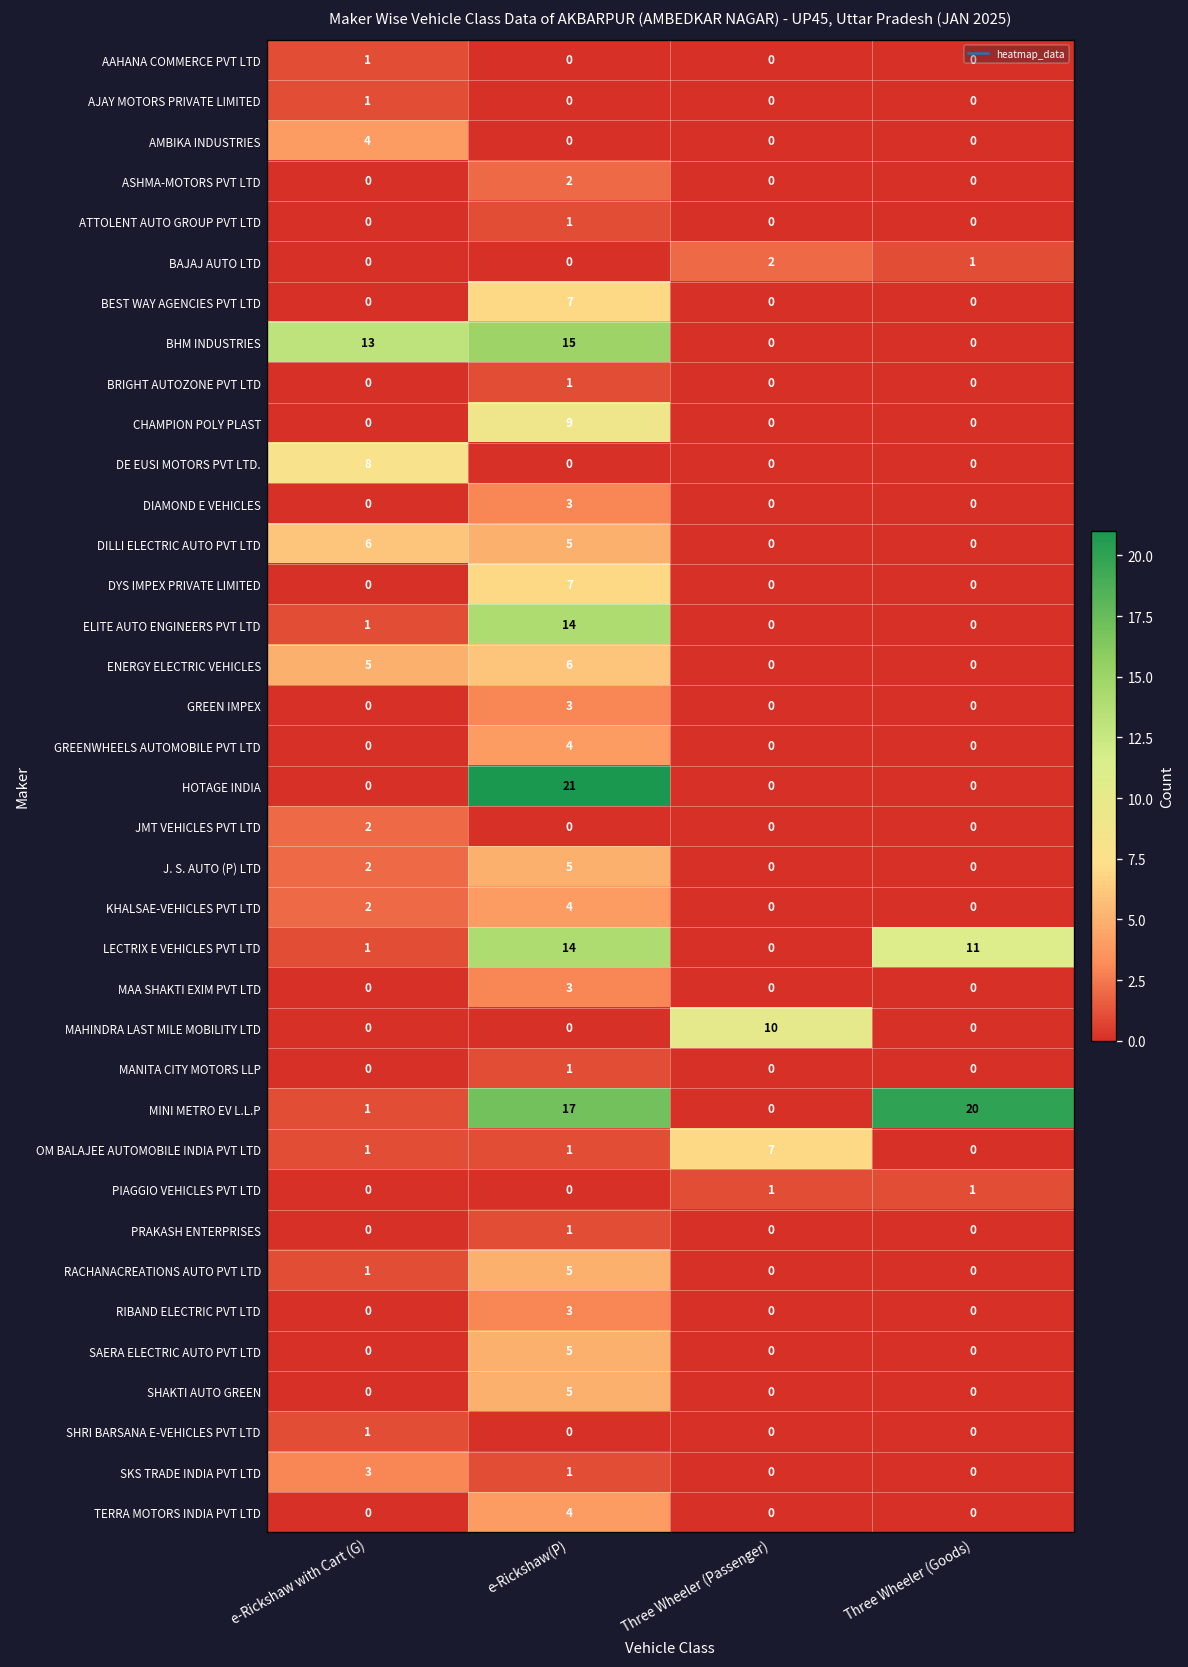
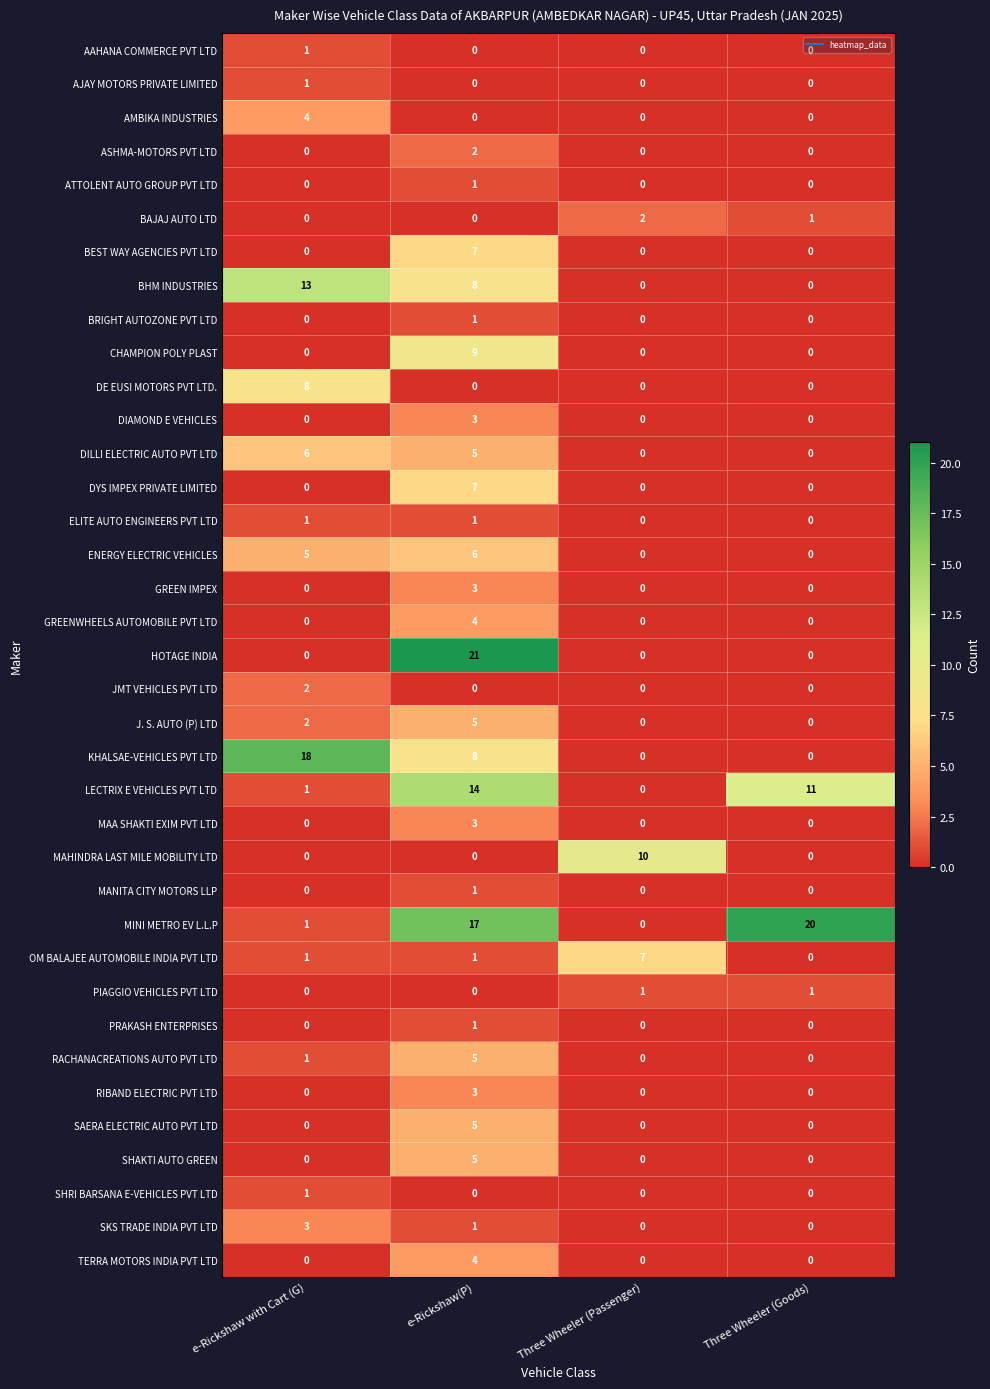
  {
    "AAHANA COMMERCE PVT LTD": {
      "e-Rickshaw with Cart (G)": 1,
      "e-Rickshaw(P)": 0,
      "Three Wheeler (Passenger)": 0
    },
    "AJAY MOTORS PRIVATE LIMITED": {
      "e-Rickshaw with Cart (G)": 1,
      "e-Rickshaw(P)": 0,
      "Three Wheeler (Passenger)": 0,
      "Three Wheeler (Goods)": 0
    },
    "AMBIKA INDUSTRIES": {
      "e-Rickshaw with Cart (G)": 4,
      "e-Rickshaw(P)": 0,
      "Three Wheeler (Passenger)": 0,
      "Three Wheeler (Goods)": 0
    },
    "ASHMA-MOTORS PVT LTD": {
      "e-Rickshaw with Cart (G)": 0,
      "e-Rickshaw(P)": 2,
      "Three Wheeler (Passenger)": 0,
      "Three Wheeler (Goods)": 0
    },
    "ATTOLENT AUTO GROUP PVT LTD": {
      "e-Rickshaw with Cart (G)": 0,
      "e-Rickshaw(P)": 1,
      "Three Wheeler (Passenger)": 0,
      "Three Wheeler (Goods)": 0
    },
    "BAJAJ AUTO LTD": {
      "e-Rickshaw with Cart (G)": 0,
      "e-Rickshaw(P)": 0,
      "Three Wheeler (Passenger)": 2,
      "Three Wheeler (Goods)": 1
    },
    "BEST WAY AGENCIES PVT LTD": {
      "e-Rickshaw with Cart (G)": 0,
      "e-Rickshaw(P)": 7,
      "Three Wheeler (Passenger)": 0,
      "Three Wheeler (Goods)": 0
    },
    "BHM INDUSTRIES": {
      "e-Rickshaw with Cart (G)": 13,
-     "e-Rickshaw(P)": 15,
+     "e-Rickshaw(P)": 8,
      "Three Wheeler (Passenger)": 0,
      "Three Wheeler (Goods)": 0
    },
    "BRIGHT AUTOZONE PVT LTD": {
      "e-Rickshaw with Cart (G)": 0,
      "e-Rickshaw(P)": 1,
      "Three Wheeler (Passenger)": 0,
      "Three Wheeler (Goods)": 0
    },
    "CHAMPION POLY PLAST": {
      "e-Rickshaw with Cart (G)": 0,
      "e-Rickshaw(P)": 9,
      "Three Wheeler (Passenger)": 0,
      "Three Wheeler (Goods)": 0
    },
    "DE EUSI MOTORS PVT LTD.": {
      "e-Rickshaw with Cart (G)": 8,
      "e-Rickshaw(P)": 0,
      "Three Wheeler (Passenger)": 0,
      "Three Wheeler (Goods)": 0
    },
    "DIAMOND E VEHICLES": {
      "e-Rickshaw with Cart (G)": 0,
      "e-Rickshaw(P)": 3,
      "Three Wheeler (Passenger)": 0,
      "Three Wheeler (Goods)": 0
    },
    "DILLI ELECTRIC AUTO PVT LTD": {
      "e-Rickshaw with Cart (G)": 6,
      "e-Rickshaw(P)": 5,
      "Three Wheeler (Passenger)": 0,
      "Three Wheeler (Goods)": 0
    },
    "DYS IMPEX PRIVATE LIMITED": {
      "e-Rickshaw with Cart (G)": 0,
      "e-Rickshaw(P)": 7,
      "Three Wheeler (Passenger)": 0,
      "Three Wheeler (Goods)": 0
    },
    "ELITE AUTO ENGINEERS PVT LTD": {
      "e-Rickshaw with Cart (G)": 1,
-     "e-Rickshaw(P)": 14,
+     "e-Rickshaw(P)": 1,
      "Three Wheeler (Passenger)": 0,
      "Three Wheeler (Goods)": 0
    },
    "ENERGY ELECTRIC VEHICLES": {
      "e-Rickshaw with Cart (G)": 5,
      "e-Rickshaw(P)": 6,
      "Three Wheeler (Passenger)": 0,
      "Three Wheeler (Goods)": 0
    },
    "GREEN IMPEX": {
      "e-Rickshaw with Cart (G)": 0,
      "e-Rickshaw(P)": 3,
      "Three Wheeler (Passenger)": 0,
      "Three Wheeler (Goods)": 0
    },
    "GREENWHEELS AUTOMOBILE PVT LTD": {
      "e-Rickshaw with Cart (G)": 0,
      "e-Rickshaw(P)": 4,
      "Three Wheeler (Passenger)": 0,
      "Three Wheeler (Goods)": 0
    },
    "HOTAGE INDIA": {
      "e-Rickshaw with Cart (G)": 0,
      "e-Rickshaw(P)": 21,
      "Three Wheeler (Passenger)": 0,
      "Three Wheeler (Goods)": 0
    },
    "JMT VEHICLES PVT LTD": {
      "e-Rickshaw with Cart (G)": 2,
      "e-Rickshaw(P)": 0,
      "Three Wheeler (Passenger)": 0,
      "Three Wheeler (Goods)": 0
    },
    "J. S. AUTO (P) LTD": {
      "e-Rickshaw with Cart (G)": 2,
      "e-Rickshaw(P)": 5,
      "Three Wheeler (Passenger)": 0,
      "Three Wheeler (Goods)": 0
    },
    "KHALSAE-VEHICLES PVT LTD": {
-     "e-Rickshaw with Cart (G)": 2,
-     "e-Rickshaw(P)": 4,
+     "e-Rickshaw with Cart (G)": 18,
+     "e-Rickshaw(P)": 8,
      "Three Wheeler (Passenger)": 0,
      "Three Wheeler (Goods)": 0
    },
    "LECTRIX E VEHICLES PVT LTD": {
      "e-Rickshaw with Cart (G)": 1,
      "e-Rickshaw(P)": 14,
      "Three Wheeler (Passenger)": 0,
      "Three Wheeler (Goods)": 11
    },
    "MAA SHAKTI EXIM PVT LTD": {
      "e-Rickshaw with Cart (G)": 0,
      "e-Rickshaw(P)": 3,
      "Three Wheeler (Passenger)": 0,
      "Three Wheeler (Goods)": 0
    },
    "MAHINDRA LAST MILE MOBILITY LTD": {
      "e-Rickshaw with Cart (G)": 0,
      "e-Rickshaw(P)": 0,
      "Three Wheeler (Passenger)": 10,
      "Three Wheeler (Goods)": 0
    },
    "MANITA CITY MOTORS LLP": {
      "e-Rickshaw with Cart (G)": 0,
      "e-Rickshaw(P)": 1,
      "Three Wheeler (Passenger)": 0,
      "Three Wheeler (Goods)": 0
    },
    "MINI METRO EV L.L.P": {
      "e-Rickshaw with Cart (G)": 1,
      "e-Rickshaw(P)": 17,
      "Three Wheeler (Passenger)": 0,
      "Three Wheeler (Goods)": 20
    },
    "OM BALAJEE AUTOMOBILE INDIA PVT LTD": {
      "e-Rickshaw with Cart (G)": 1,
      "e-Rickshaw(P)": 1,
      "Three Wheeler (Passenger)": 7,
      "Three Wheeler (Goods)": 0
    },
    "PIAGGIO VEHICLES PVT LTD": {
      "e-Rickshaw with Cart (G)": 0,
      "e-Rickshaw(P)": 0,
      "Three Wheeler (Passenger)": 1,
      "Three Wheeler (Goods)": 1
    },
    "PRAKASH ENTERPRISES": {
      "e-Rickshaw with Cart (G)": 0,
      "e-Rickshaw(P)": 1,
      "Three Wheeler (Passenger)": 0,
      "Three Wheeler (Goods)": 0
    },
    "RACHANACREATIONS AUTO PVT LTD": {
      "e-Rickshaw with Cart (G)": 1,
      "e-Rickshaw(P)": 5,
      "Three Wheeler (Passenger)": 0,
      "Three Wheeler (Goods)": 0
    },
    "RIBAND ELECTRIC PVT LTD": {
      "e-Rickshaw with Cart (G)": 0,
      "e-Rickshaw(P)": 3,
      "Three Wheeler (Passenger)": 0,
      "Three Wheeler (Goods)": 0
    },
    "SAERA ELECTRIC AUTO PVT LTD": {
      "e-Rickshaw with Cart (G)": 0,
      "e-Rickshaw(P)": 5,
      "Three Wheeler (Passenger)": 0,
      "Three Wheeler (Goods)": 0
    },
    "SHAKTI AUTO GREEN": {
      "e-Rickshaw with Cart (G)": 0,
      "e-Rickshaw(P)": 5,
      "Three Wheeler (Passenger)": 0,
      "Three Wheeler (Goods)": 0
    },
    "SHRI BARSANA E-VEHICLES PVT LTD": {
      "e-Rickshaw with Cart (G)": 1,
      "e-Rickshaw(P)": 0,
      "Three Wheeler (Passenger)": 0,
      "Three Wheeler (Goods)": 0
    },
    "SKS TRADE INDIA PVT LTD": {
      "e-Rickshaw with Cart (G)": 3,
      "e-Rickshaw(P)": 1,
      "Three Wheeler (Passenger)": 0,
      "Three Wheeler (Goods)": 0
    },
    "TERRA MOTORS INDIA PVT LTD": {
      "e-Rickshaw with Cart (G)": 0,
      "e-Rickshaw(P)": 4,
      "Three Wheeler (Passenger)": 0,
      "Three Wheeler (Goods)": 0
    }
  }
